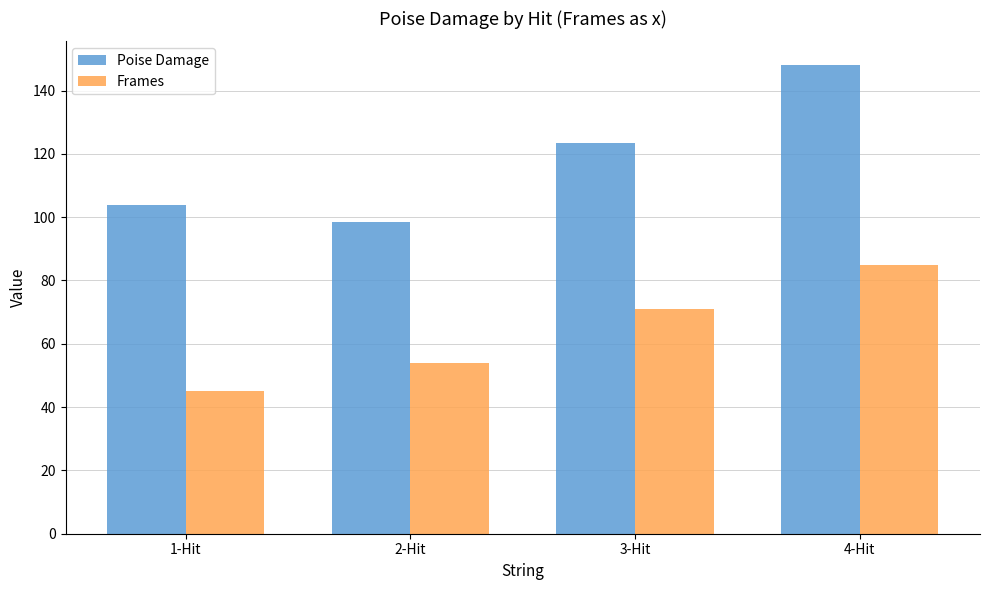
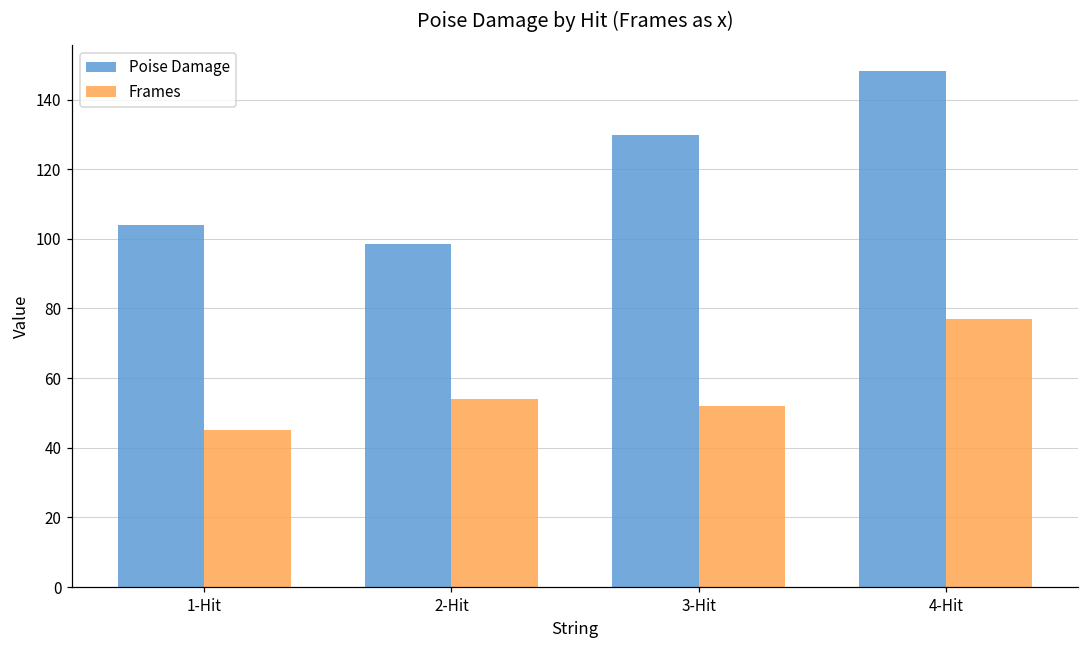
  {
    "Poise Damage": {
      "1-Hit": 104,
      "2-Hit": 99,
-     "3-Hit": 124,
+     "3-Hit": 130,
      "4-Hit": 148
    },
    "Frames": {
      "1-Hit": 45,
      "2-Hit": 54,
-     "3-Hit": 71,
-     "4-Hit": 85
+     "3-Hit": 52,
+     "4-Hit": 77
    }
  }
